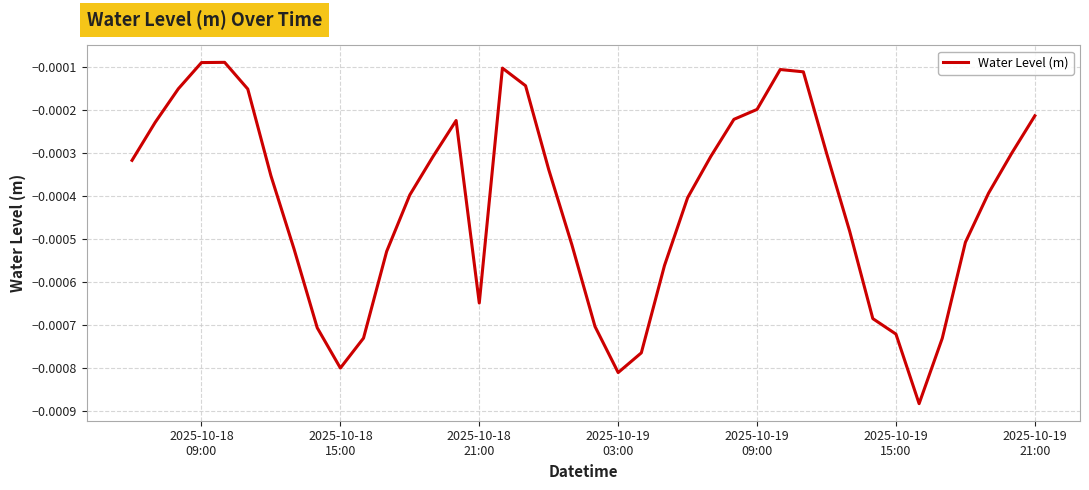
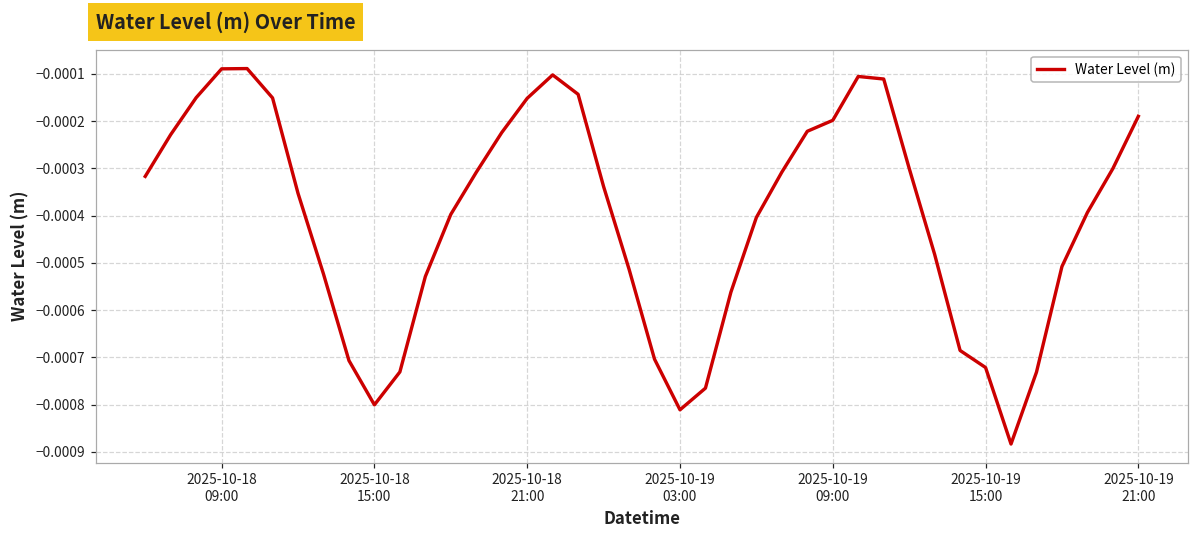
  {
    "2025-10-18 09:00": -0.00009,
    "2025-10-18 15:00": -0.00080,
-   "2025-10-18 21:00": -0.00065,
+   "2025-10-18 21:00": -0.00015,
    "2025-10-19 03:00": -0.00081,
    "2025-10-19 09:00": -0.00020,
    "2025-10-19 15:00": -0.00072,
-   "2025-10-19 21:00": -0.00021
+   "2025-10-19 21:00": -0.00019
  }
